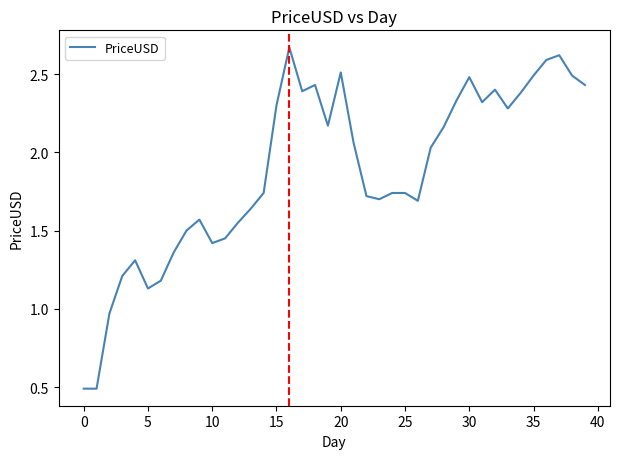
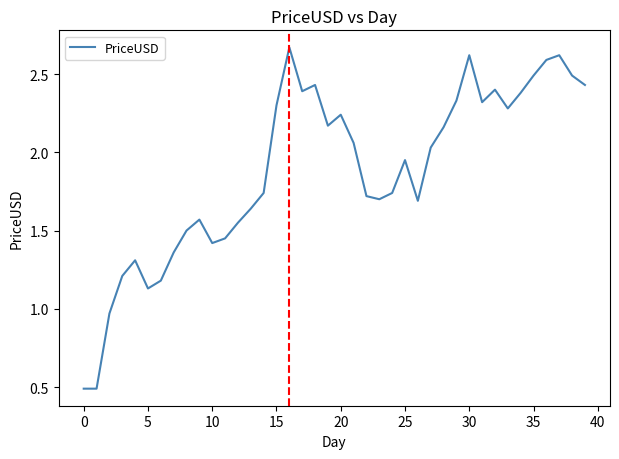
  {
    "0": 0.49,
    "5": 1.13,
    "10": 1.42,
    "15": 2.30,
-   "20": 2.51,
-   "25": 1.74,
-   "30": 2.48,
+   "20": 2.24,
+   "25": 1.95,
+   "30": 2.62,
    "35": 2.49
  }
